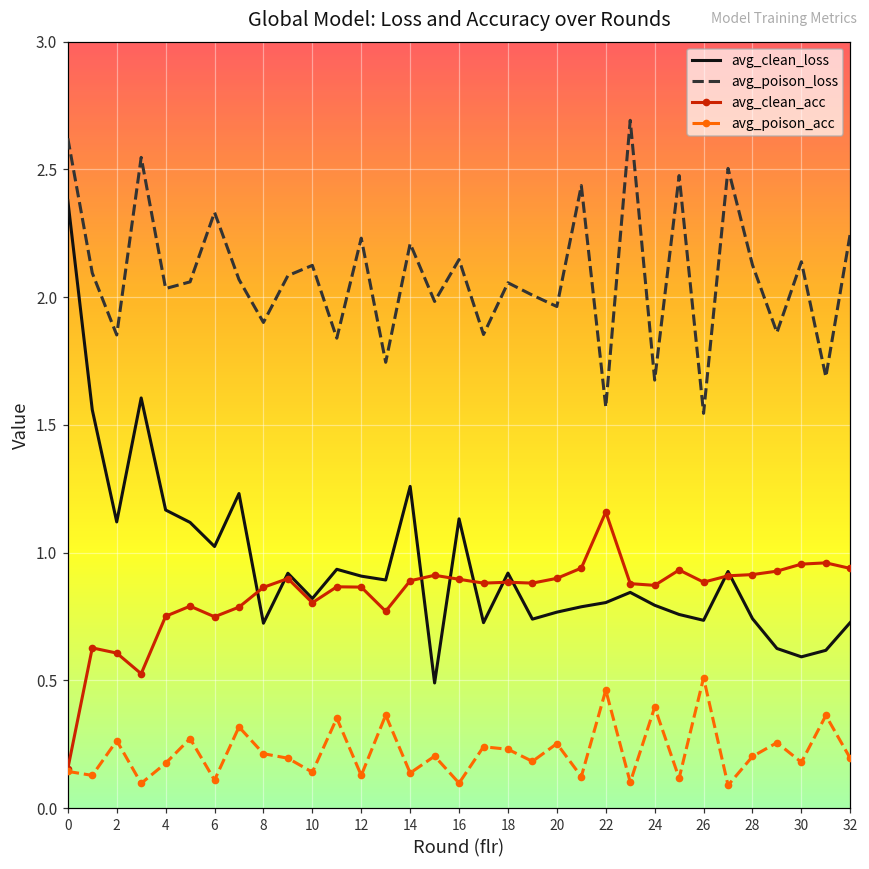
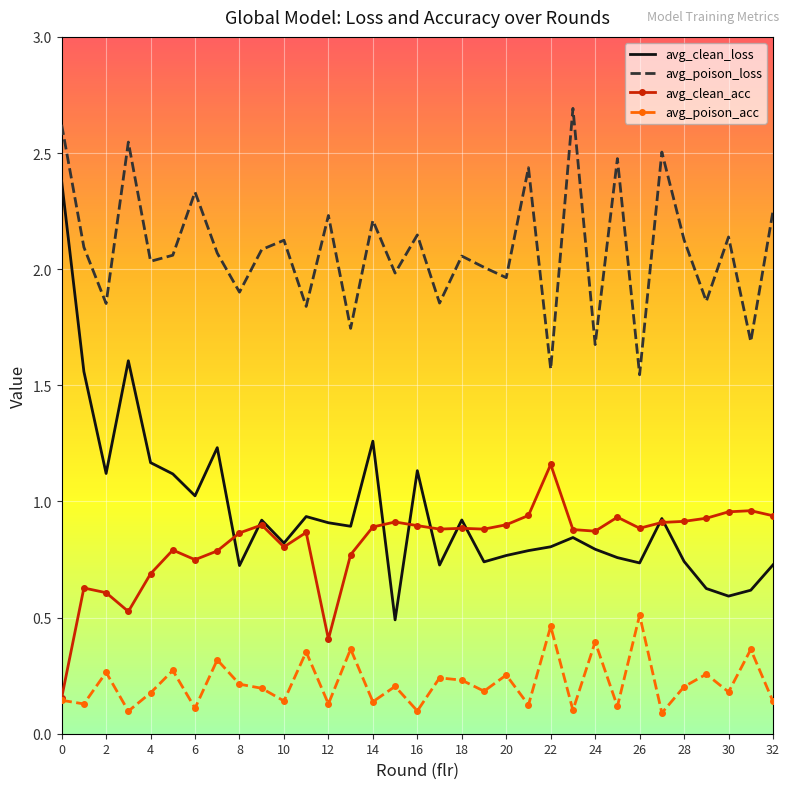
  {
    "avg_clean_acc": {
      "2": 0.61,
-     "4": 0.75,
+     "4": 0.69,
      "6": 0.75,
      "8": 0.86,
      "10": 0.80,
-     "12": 0.87,
+     "12": 0.41,
      "14": 0.89,
      "16": 0.90,
      "18": 0.88,
      "20": 0.90,
      "22": 1.16,
      "24": 0.87,
      "26": 0.88,
      "28": 0.91,
      "30": 0.96,
      "32": 0.94
    },
    "avg_poison_acc": {
      "2": 0.26,
      "4": 0.18,
      "6": 0.11,
      "8": 0.21,
      "10": 0.14,
      "12": 0.13,
      "14": 0.14,
      "16": 0.10,
      "18": 0.23,
      "20": 0.25,
      "22": 0.46,
      "24": 0.40,
      "26": 0.51,
      "28": 0.20,
      "30": 0.18,
-     "32": 0.20
+     "32": 0.14
    }
  }
